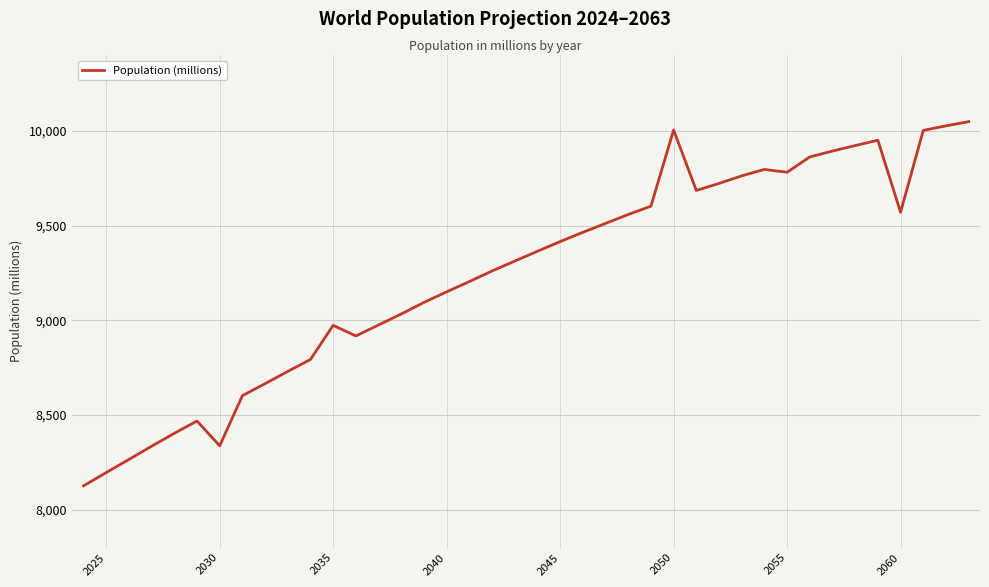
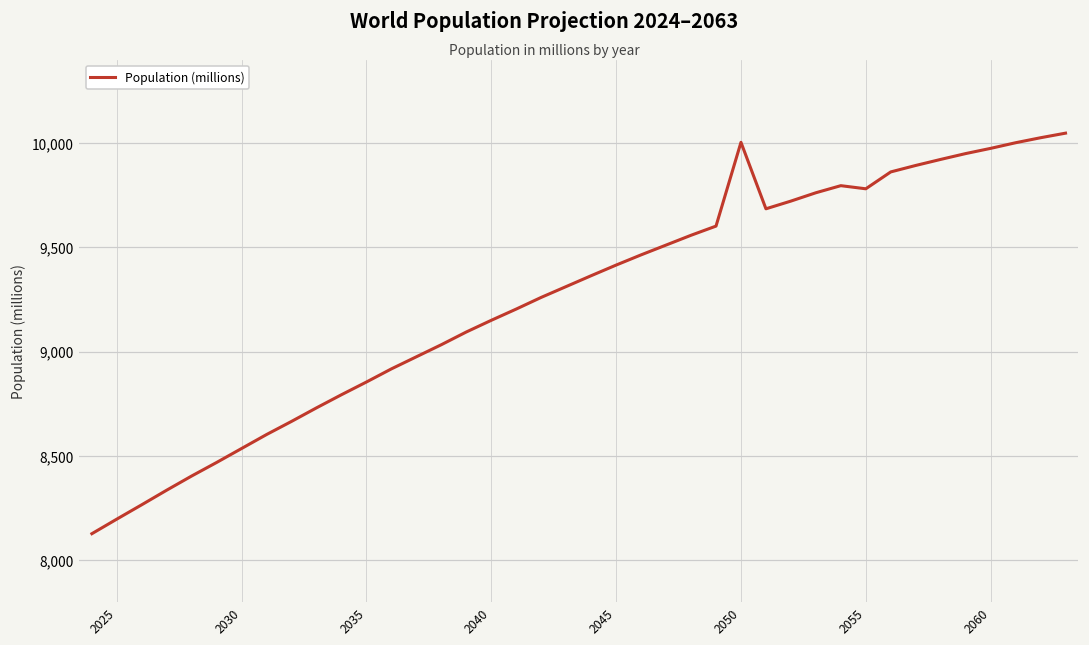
  {
    "2025": "8,200",
-   "2030": "8,340",
-   "2035": "8,970",
+   "2030": "8,540",
+   "2035": "8,850",
    "2040": "9,150",
    "2045": "9,420",
    "2050": "10,000",
    "2055": "9,780",
-   "2060": "9,570"
+   "2060": "9,980"
  }
